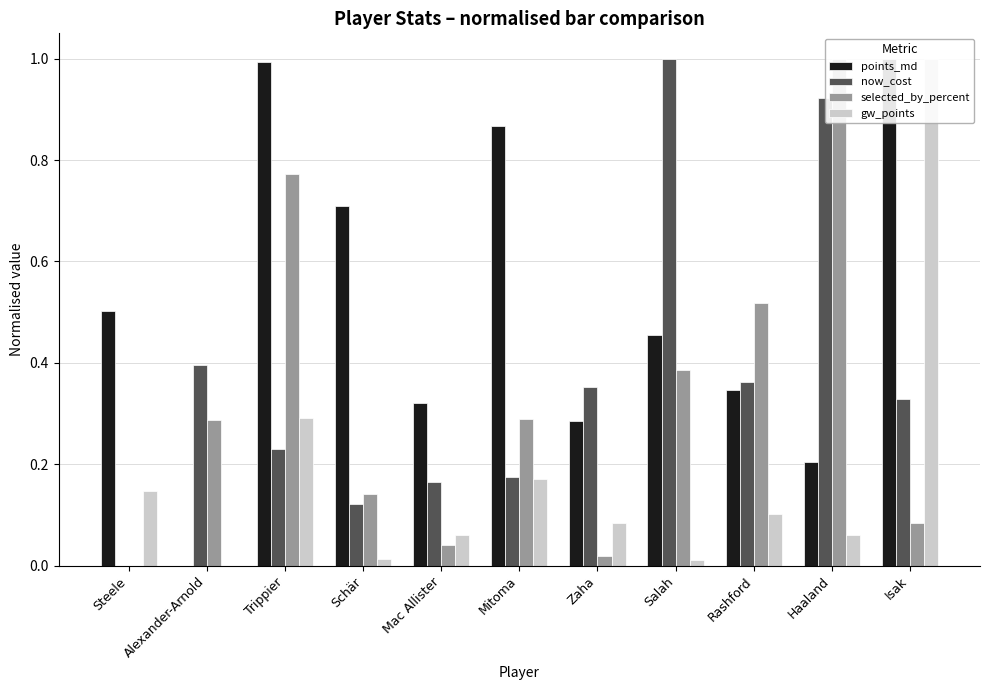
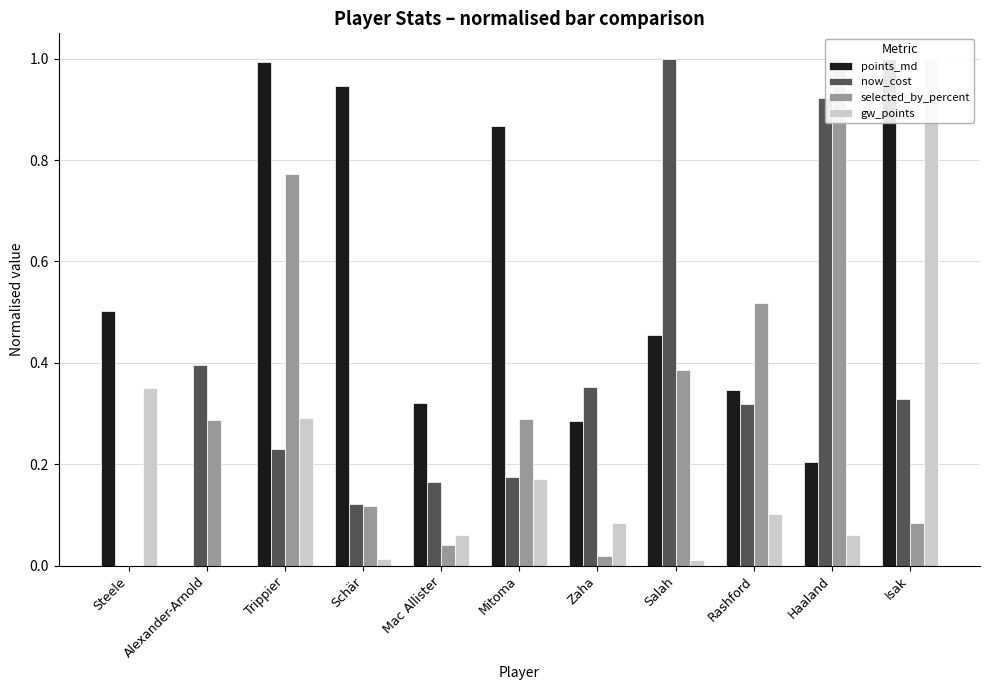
  {
    "points_md": {
      "Steele": 0.50,
      "Alexander-Arnold": 0.00,
      "Trippier": 0.99,
-     "Schär": 0.71,
+     "Schär": 0.95,
      "Mac Allister": 0.32,
      "Mitoma": 0.87,
      "Zaha": 0.29,
      "Salah": 0.45,
      "Rashford": 0.35,
      "Haaland": 0.20
    },
    "now_cost": {
      "Steele": 0.00,
      "Alexander-Arnold": 0.40,
      "Trippier": 0.23,
      "Schär": 0.12,
      "Mac Allister": 0.16,
      "Mitoma": 0.18,
      "Zaha": 0.35,
      "Salah": 1.00,
-     "Rashford": 0.36,
+     "Rashford": 0.32,
      "Haaland": 0.92,
      "Isak": 0.33
    },
    "selected_by_percent": {
      "Steele": 0.00,
      "Alexander-Arnold": 0.29,
      "Trippier": 0.77,
-     "Schär": 0.14,
+     "Schär": 0.12,
      "Mac Allister": 0.04,
      "Mitoma": 0.29,
      "Zaha": 0.02,
      "Salah": 0.39,
      "Rashford": 0.52,
      "Isak": 0.08
    },
    "gw_points": {
-     "Steele": 0.15,
+     "Steele": 0.35,
      "Alexander-Arnold": 0.00,
      "Trippier": 0.29,
      "Schär": 0.01,
      "Mac Allister": 0.06,
      "Mitoma": 0.17,
      "Zaha": 0.08,
      "Salah": 0.01,
      "Rashford": 0.10,
      "Haaland": 0.06
    }
  }
